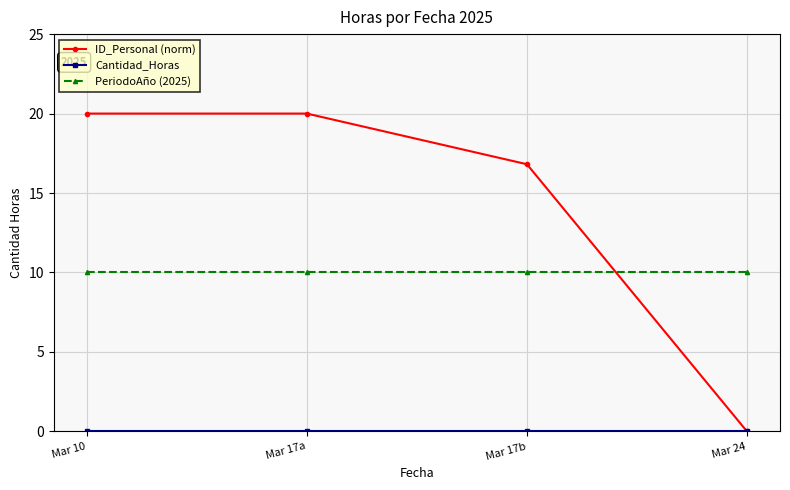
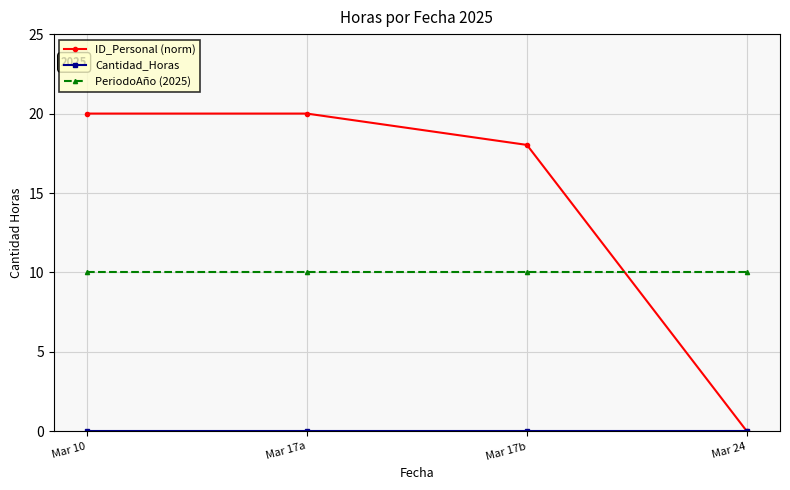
  {
    "ID_Personal (norm)": {
      "Mar 10": 20.0,
      "Mar 17a": 20.0,
-     "Mar 17b": 16.8
+     "Mar 17b": 18.0
    },
    "Cantidad_Horas": {
      "Mar 10": 0.0,
      "Mar 17a": 0.0,
      "Mar 17b": 0.0
    },
    "PeriodoAño (2025)": {
      "Mar 10": 10.0,
      "Mar 17a": 10.0,
      "Mar 17b": 10.0,
      "Mar 24": 10.0
    }
  }
